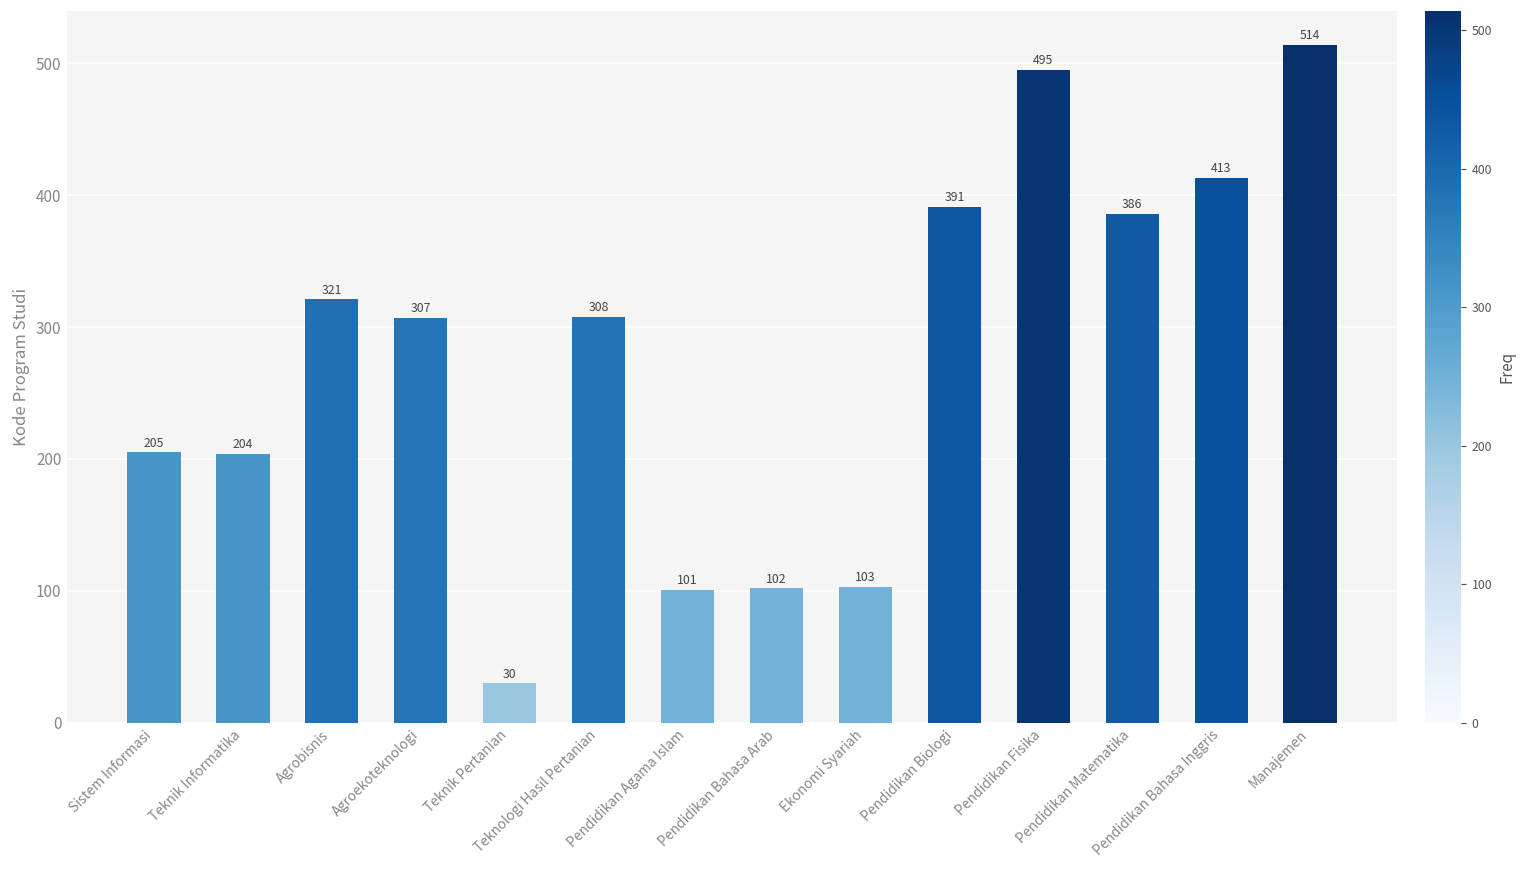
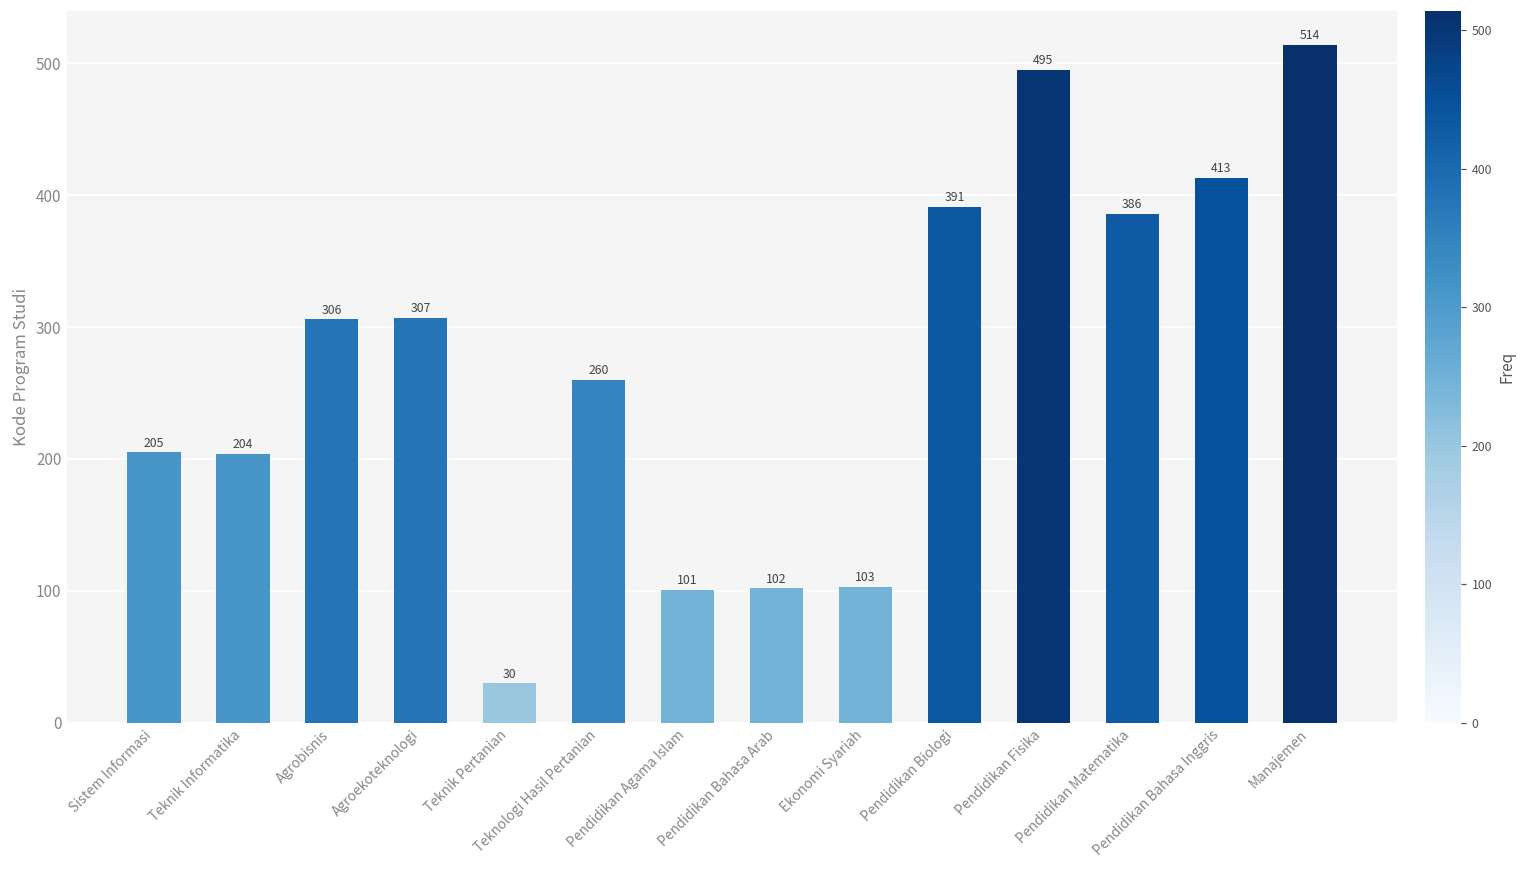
  {
    "Sistem Informasi": 205,
    "Teknik Informatika": 204,
-   "Agrobisnis": 321,
+   "Agrobisnis": 306,
    "Agroekoteknologi": 307,
    "Teknik Pertanian": 30,
-   "Teknologi Hasil Pertanian": 308,
+   "Teknologi Hasil Pertanian": 260,
    "Pendidikan Agama Islam": 101,
    "Pendidikan Bahasa Arab": 102,
    "Ekonomi Syariah": 103,
    "Pendidikan Biologi": 391,
    "Pendidikan Fisika": 495,
    "Pendidikan Matematika": 386,
    "Pendidikan Bahasa Inggris": 413,
    "Manajemen": 514
  }
